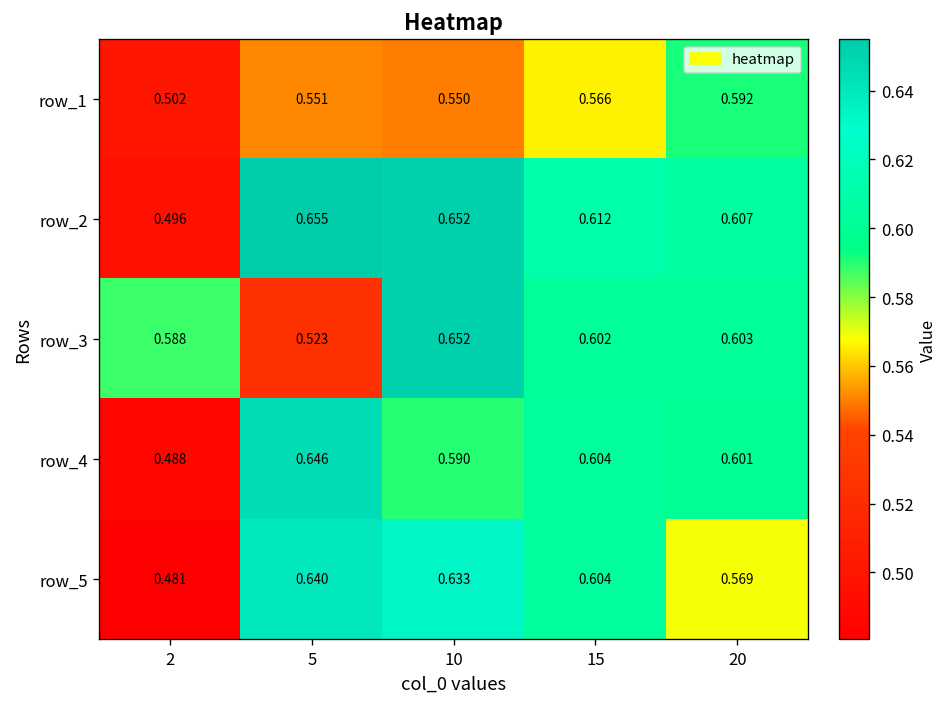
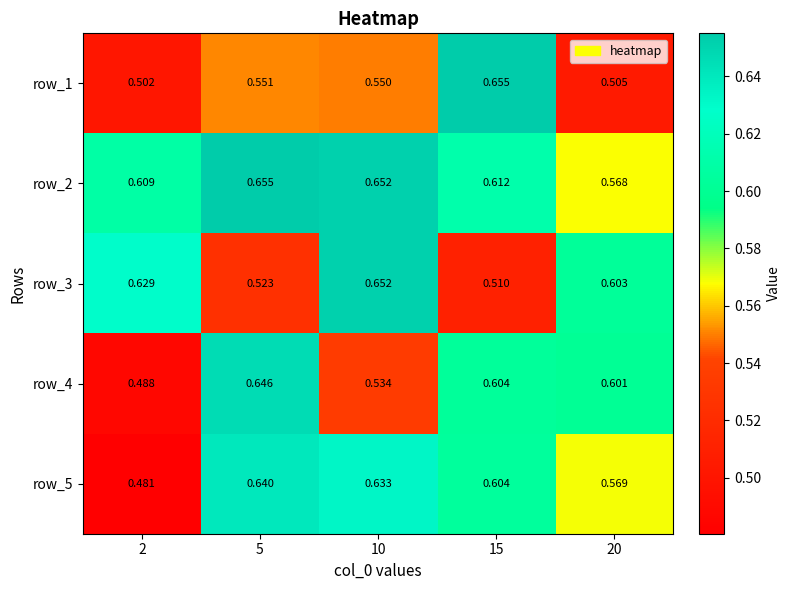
  {
    "row_1": {
      "2": 0.502,
      "5": 0.551,
      "10": 0.550,
-     "15": 0.566,
-     "20": 0.592
+     "15": 0.655,
+     "20": 0.505
    },
    "row_2": {
-     "2": 0.496,
+     "2": 0.609,
      "5": 0.655,
      "10": 0.652,
      "15": 0.612,
-     "20": 0.607
+     "20": 0.568
    },
    "row_3": {
-     "2": 0.588,
+     "2": 0.629,
      "5": 0.523,
      "10": 0.652,
-     "15": 0.602,
+     "15": 0.510,
      "20": 0.603
    },
    "row_4": {
      "2": 0.488,
      "5": 0.646,
-     "10": 0.590,
+     "10": 0.534,
      "15": 0.604,
      "20": 0.601
    },
    "row_5": {
      "2": 0.481,
      "5": 0.640,
      "10": 0.633,
      "15": 0.604,
      "20": 0.569
    }
  }
